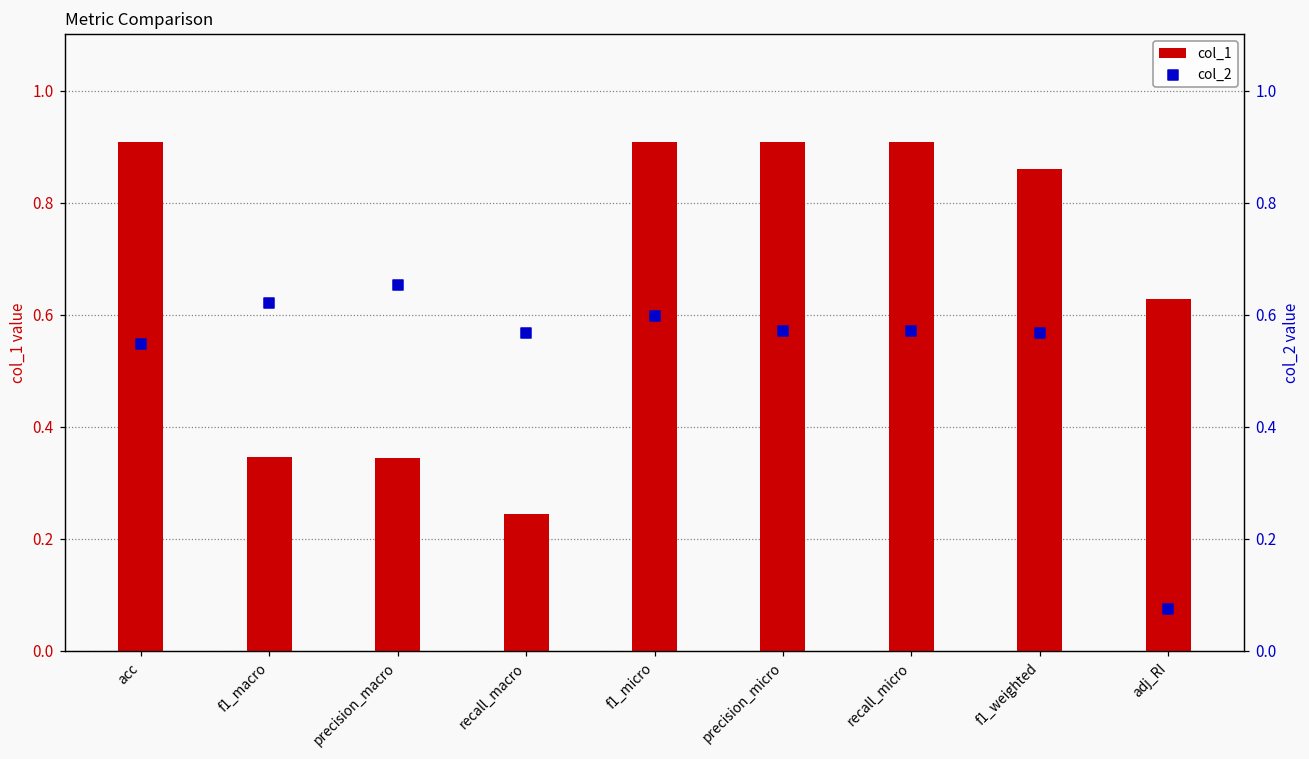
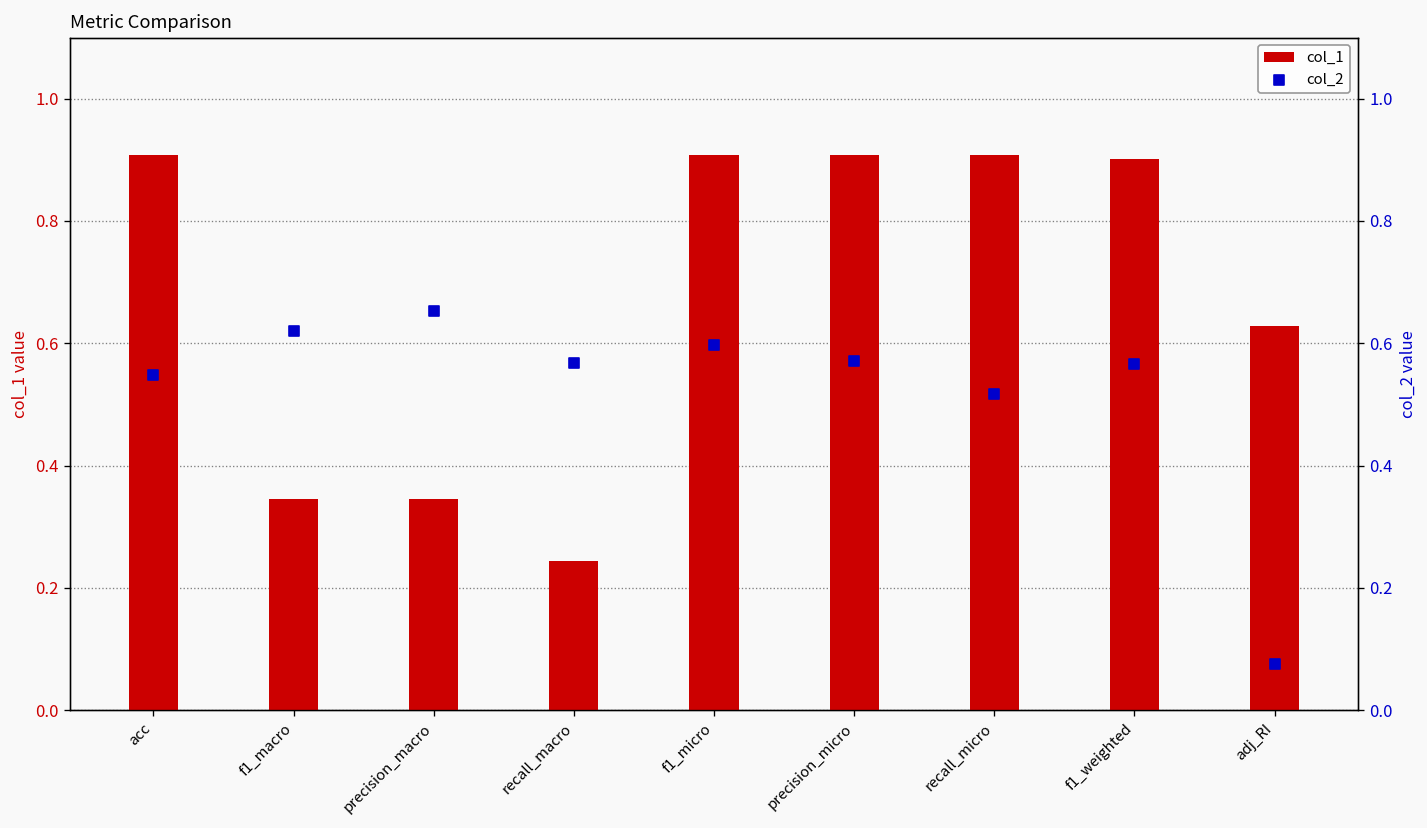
  {
    "col_1": {
      "acc": 0.91,
      "f1_macro": 0.35,
      "precision_macro": 0.34,
      "recall_macro": 0.24,
      "f1_micro": 0.91,
      "precision_micro": 0.91,
      "recall_micro": 0.91,
-     "f1_weighted": 0.86,
+     "f1_weighted": 0.90,
      "adj_RI": 0.63
    },
    "col_2": {
-     "recall_micro": 0.57
+     "recall_micro": 0.52
    }
  }
